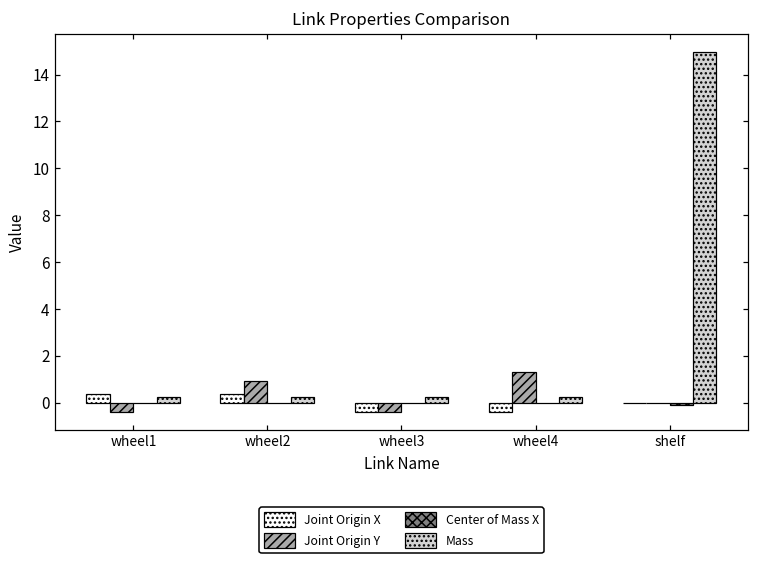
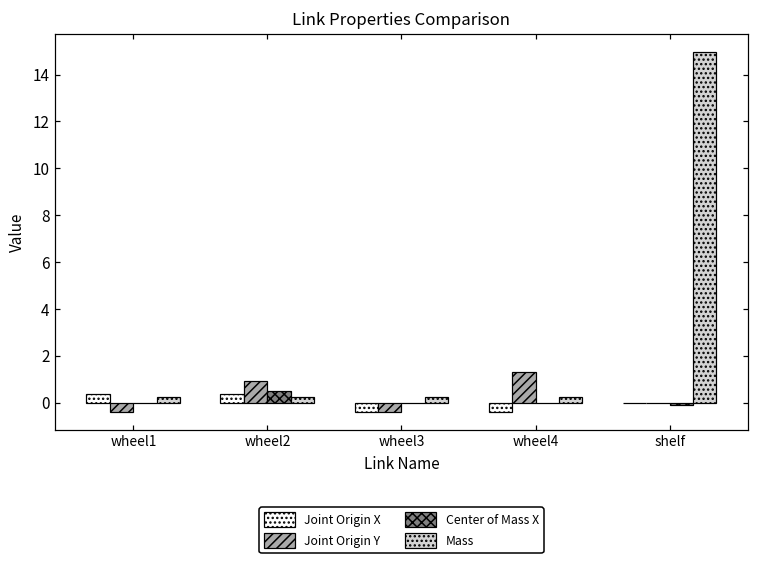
  {
    "Joint Origin X": {
      "wheel1": 0.4,
      "wheel2": 0.4,
      "wheel3": -0.4,
      "wheel4": -0.4,
      "shelf": 0.0
    },
    "Joint Origin Y": {
      "wheel1": -0.4,
      "wheel2": 0.9,
      "wheel3": -0.4,
      "wheel4": 1.3,
      "shelf": 0.0
    },
    "Center of Mass X": {
-     "wheel2": 0.0
+     "wheel2": 0.5
    },
    "Mass": {
      "wheel1": 0.2,
      "wheel2": 0.2,
      "wheel3": 0.2,
      "wheel4": 0.2,
      "shelf": 14.9
    }
  }
